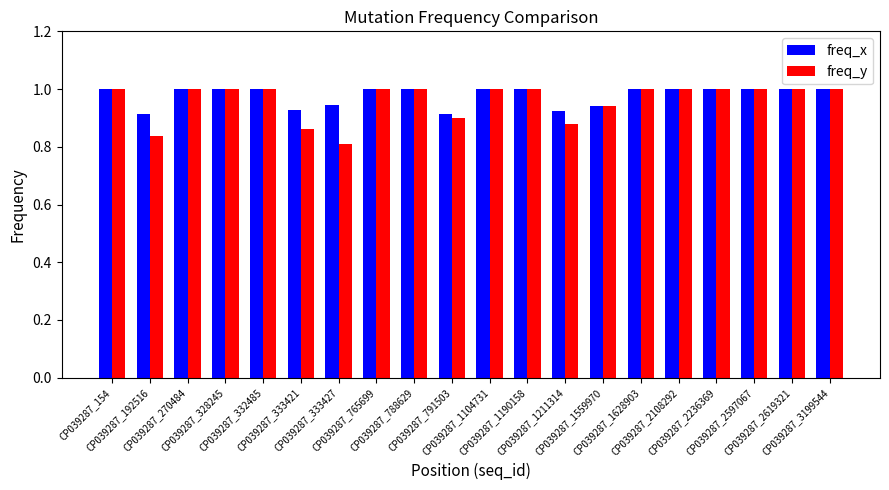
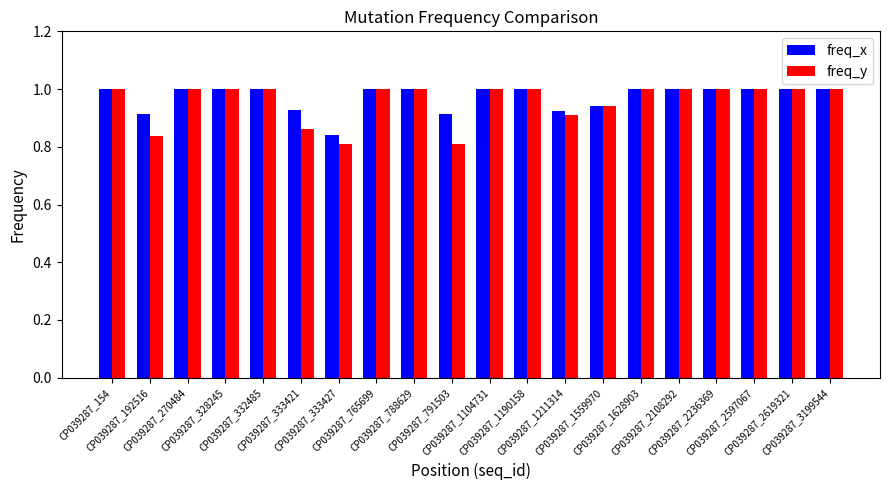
  {
    "freq_x": {
      "CP039287_154": 1.00,
      "CP039287_192516": 0.92,
      "CP039287_270484": 1.00,
      "CP039287_328245": 1.00,
      "CP039287_332485": 1.00,
      "CP039287_333421": 0.93,
-     "CP039287_333427": 0.95,
+     "CP039287_333427": 0.84,
      "CP039287_765699": 1.00,
      "CP039287_788629": 1.00,
      "CP039287_791503": 0.91,
      "CP039287_1104731": 1.00,
      "CP039287_1190158": 1.00,
      "CP039287_1211314": 0.92,
      "CP039287_1559970": 0.94,
      "CP039287_1628903": 1.00,
      "CP039287_2108292": 1.00,
      "CP039287_2236369": 1.00,
      "CP039287_2597067": 1.00,
      "CP039287_2619321": 1.00,
      "CP039287_3199544": 1.00
    },
    "freq_y": {
      "CP039287_154": 1.00,
      "CP039287_192516": 0.84,
      "CP039287_270484": 1.00,
      "CP039287_328245": 1.00,
      "CP039287_332485": 1.00,
      "CP039287_333421": 0.86,
      "CP039287_333427": 0.81,
      "CP039287_765699": 1.00,
      "CP039287_788629": 1.00,
-     "CP039287_791503": 0.90,
+     "CP039287_791503": 0.81,
      "CP039287_1104731": 1.00,
      "CP039287_1190158": 1.00,
-     "CP039287_1211314": 0.88,
+     "CP039287_1211314": 0.91,
      "CP039287_1559970": 0.94,
      "CP039287_1628903": 1.00,
      "CP039287_2108292": 1.00,
      "CP039287_2236369": 1.00,
      "CP039287_2597067": 1.00,
      "CP039287_2619321": 1.00,
      "CP039287_3199544": 1.00
    }
  }
